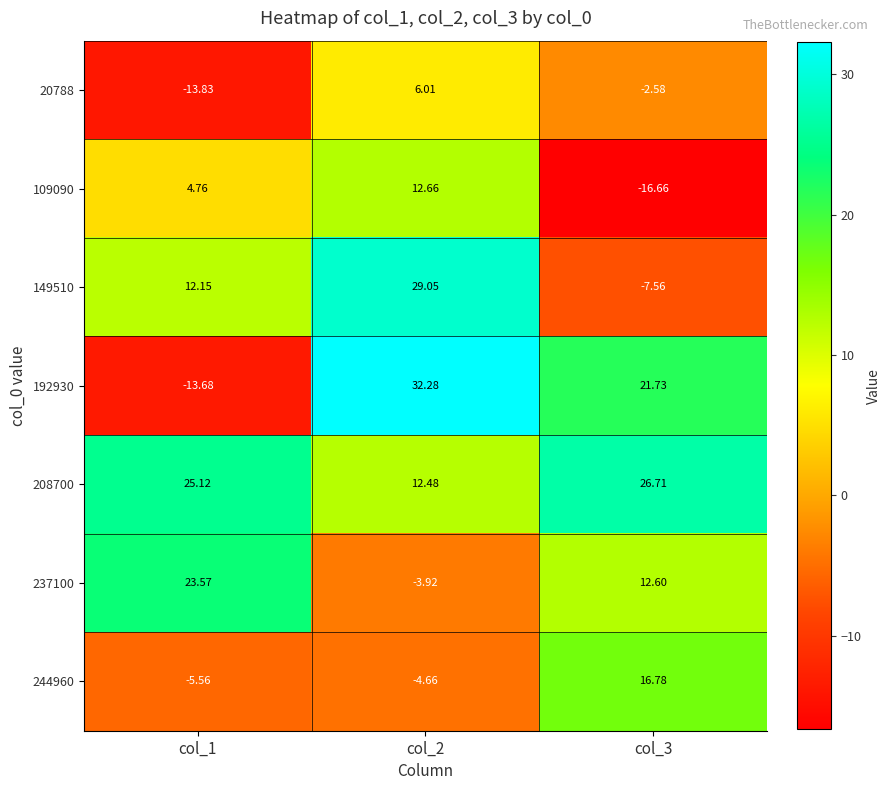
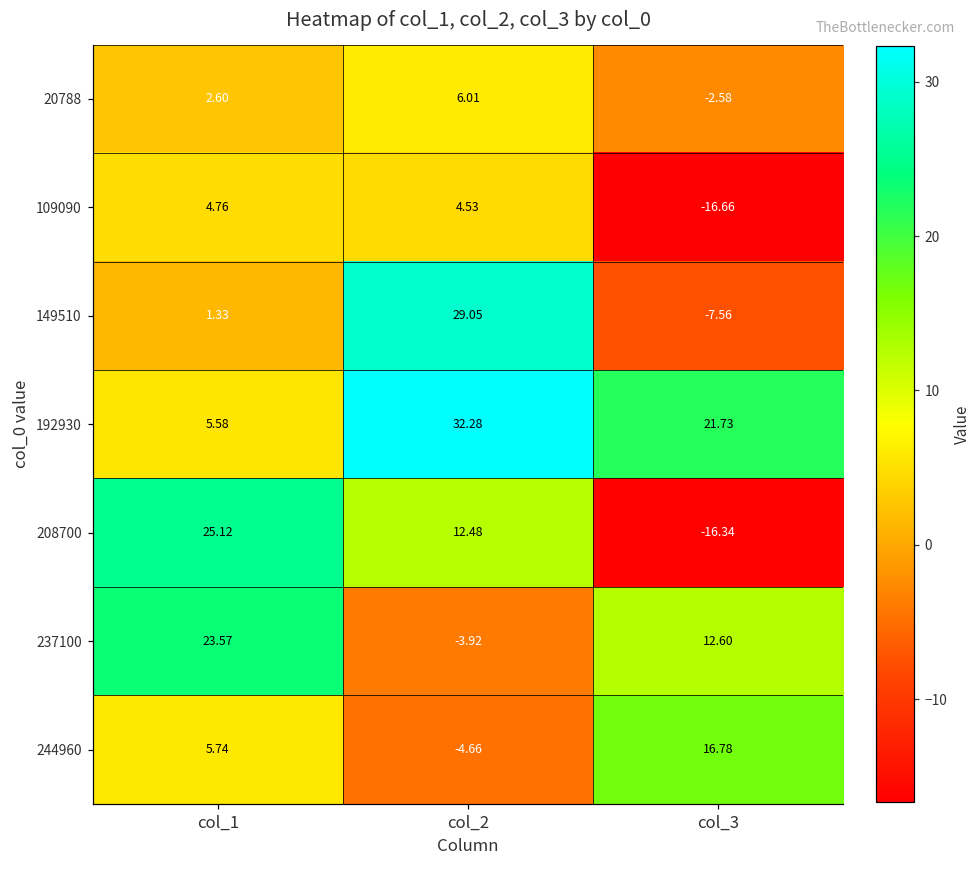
  {
    "20788": {
-     "col_1": -13.83,
+     "col_1": 2.60,
      "col_2": 6.01,
      "col_3": -2.58
    },
    "109090": {
      "col_1": 4.76,
-     "col_2": 12.66,
+     "col_2": 4.53,
      "col_3": -16.66
    },
    "149510": {
-     "col_1": 12.15,
+     "col_1": 1.33,
      "col_2": 29.05,
      "col_3": -7.56
    },
    "192930": {
-     "col_1": -13.68,
+     "col_1": 5.58,
      "col_2": 32.28,
      "col_3": 21.73
    },
    "208700": {
      "col_1": 25.12,
      "col_2": 12.48,
-     "col_3": 26.71
+     "col_3": -16.34
    },
    "237100": {
      "col_1": 23.57,
      "col_2": -3.92,
      "col_3": 12.60
    },
    "244960": {
-     "col_1": -5.56,
+     "col_1": 5.74,
      "col_2": -4.66,
      "col_3": 16.78
    }
  }
